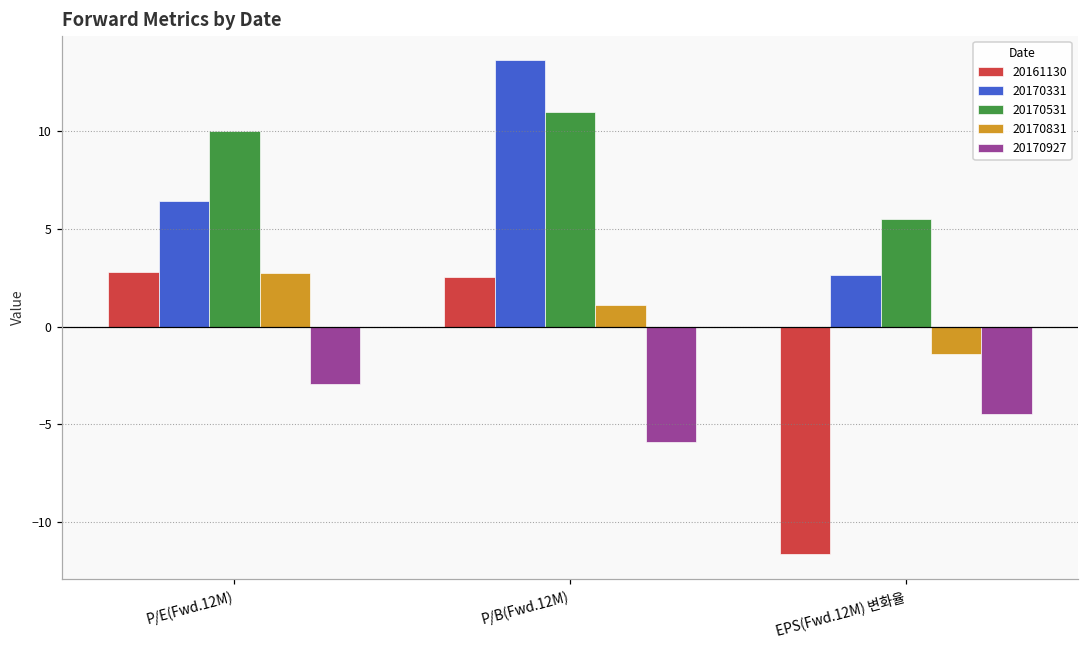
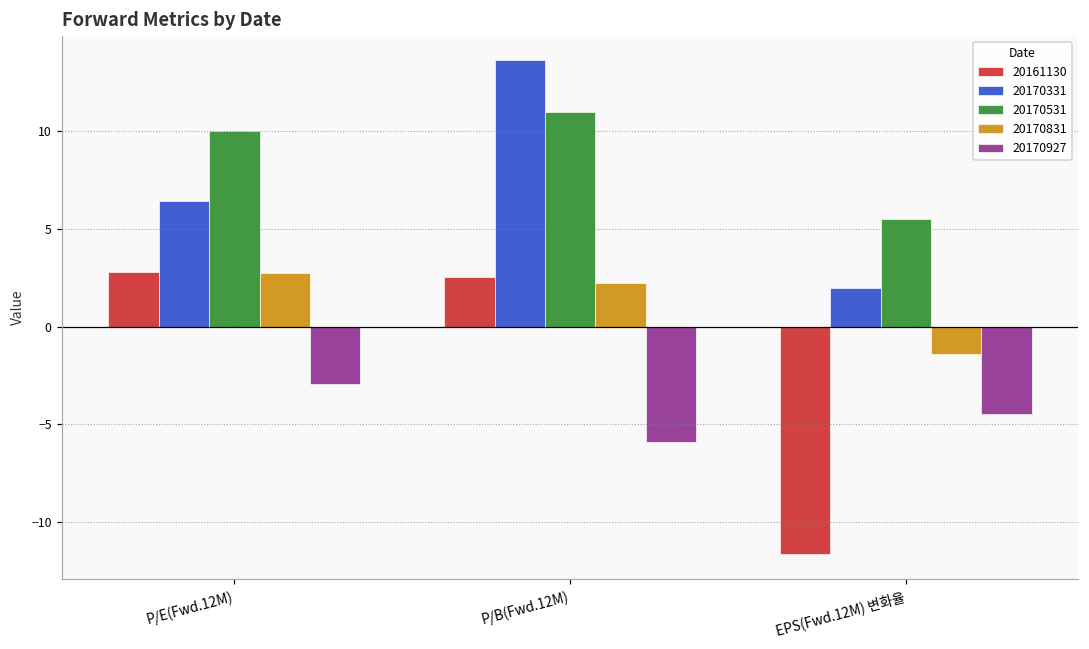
  {
    "20161130": {
      "P/E(Fwd.12M)": 2.8,
      "P/B(Fwd.12M)": 2.6,
      "EPS(Fwd.12M) 변화율": -11.7
    },
    "20170331": {
      "P/E(Fwd.12M)": 6.4,
      "P/B(Fwd.12M)": 13.6,
-     "EPS(Fwd.12M) 변화율": 2.7
+     "EPS(Fwd.12M) 변화율": 2.0
    },
    "20170531": {
      "P/E(Fwd.12M)": 10.0,
      "P/B(Fwd.12M)": 11.0,
      "EPS(Fwd.12M) 변화율": 5.5
    },
    "20170831": {
      "P/E(Fwd.12M)": 2.7,
-     "P/B(Fwd.12M)": 1.1,
+     "P/B(Fwd.12M)": 2.3,
      "EPS(Fwd.12M) 변화율": -1.4
    },
    "20170927": {
      "P/E(Fwd.12M)": -2.9,
      "P/B(Fwd.12M)": -5.9,
      "EPS(Fwd.12M) 변화율": -4.5
    }
  }
